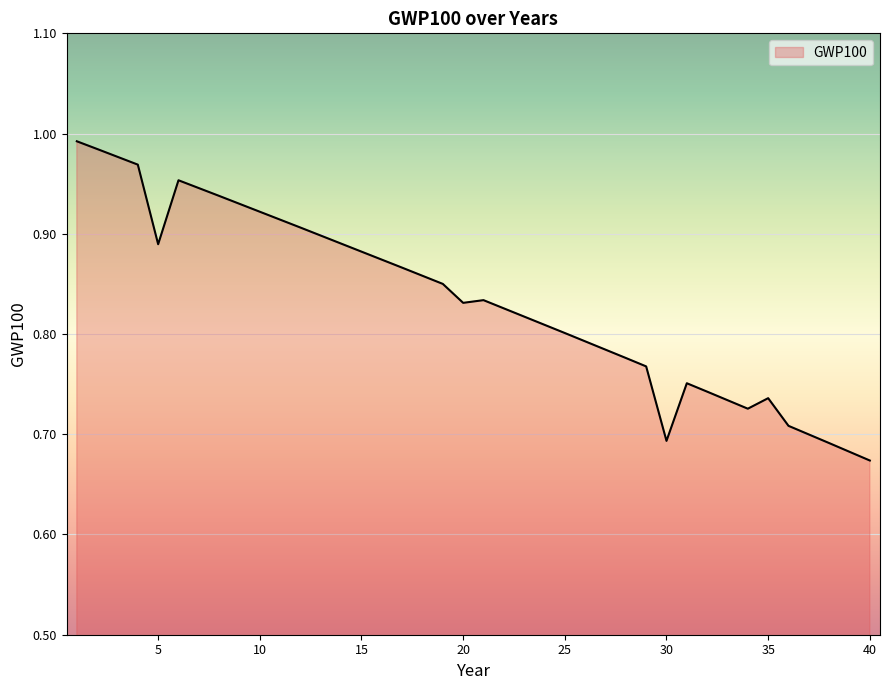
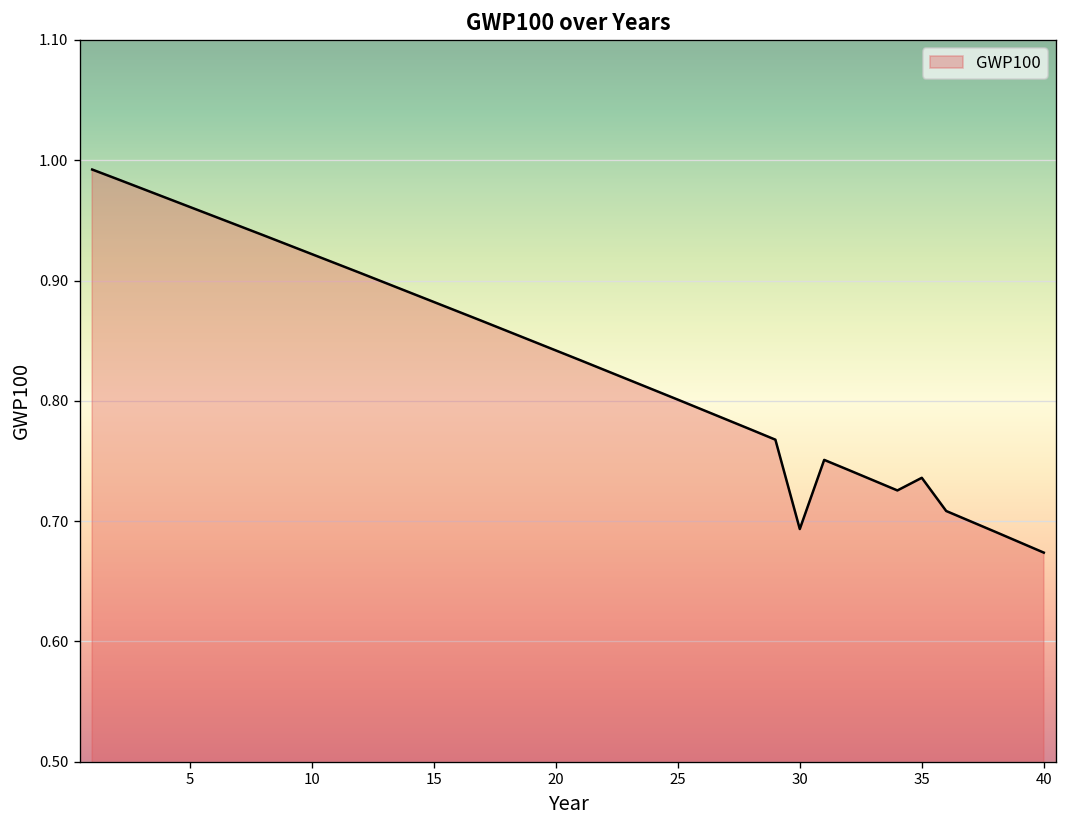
  {
-   "5": 0.890,
+   "5": 0.961,
    "10": 0.922,
    "15": 0.882,
-   "20": 0.831,
+   "20": 0.842,
    "25": 0.801,
    "30": 0.693,
    "35": 0.736,
    "40": 0.674
  }
